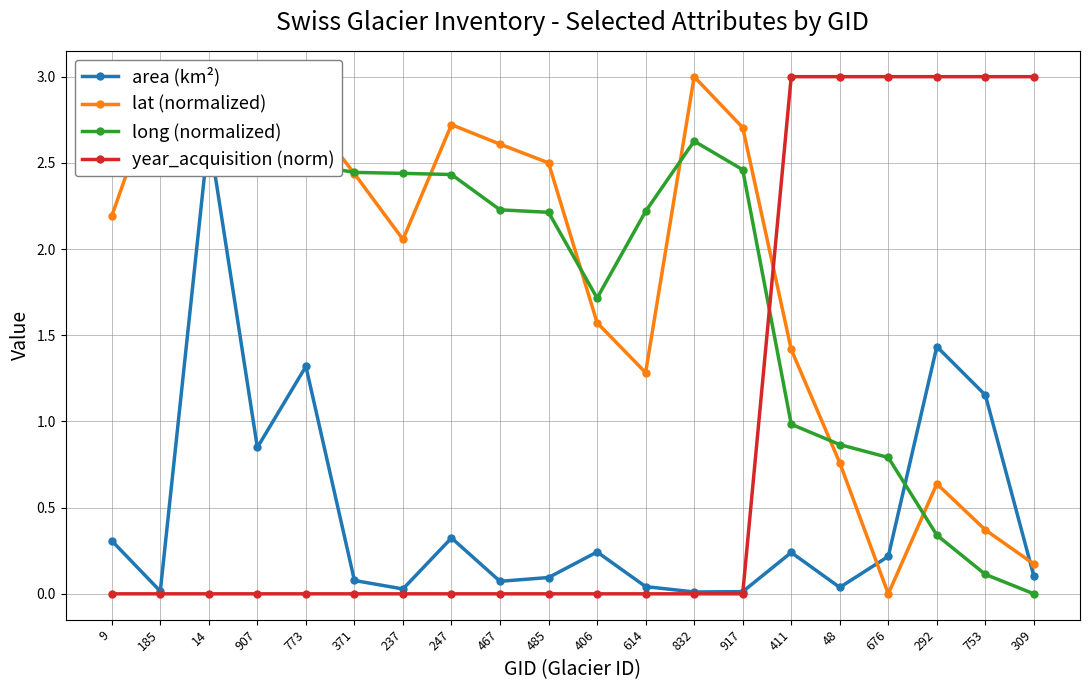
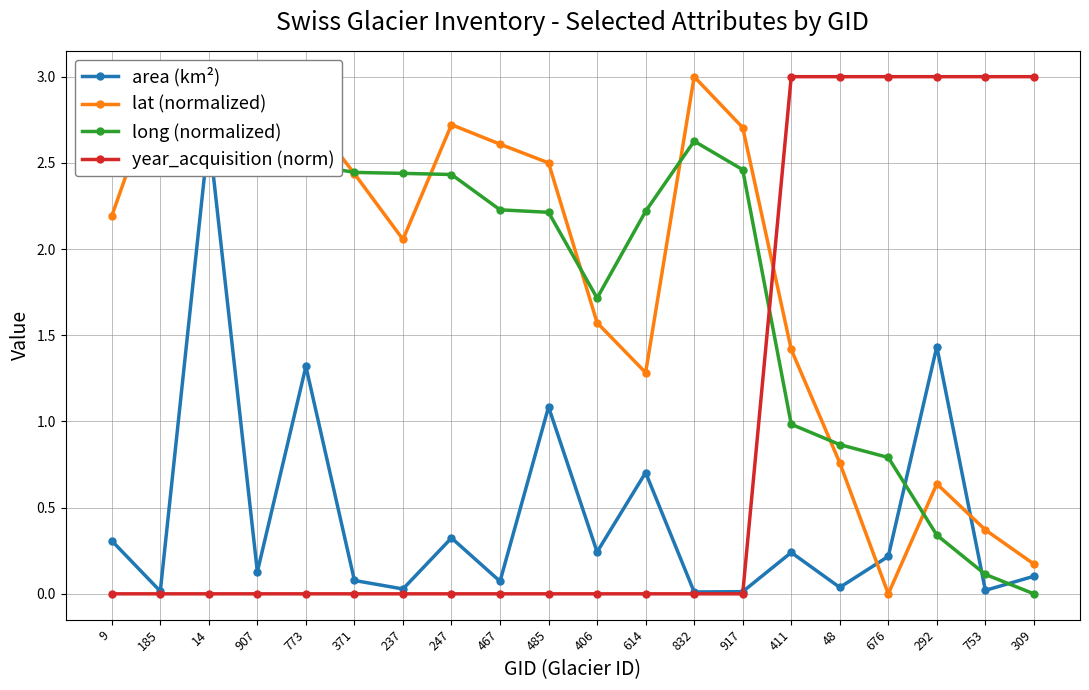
  {
    "area (km²)": {
      "9": 0.31,
      "185": 0.02,
-     "907": 0.85,
+     "907": 0.13,
      "773": 1.32,
      "371": 0.08,
      "237": 0.03,
      "247": 0.32,
      "467": 0.07,
-     "485": 0.09,
+     "485": 1.08,
      "406": 0.24,
-     "614": 0.04,
+     "614": 0.70,
      "411": 0.24,
      "48": 0.04,
      "676": 0.22,
      "292": 1.43,
-     "753": 1.15,
+     "753": 0.02,
      "309": 0.10
    },
    "lat (normalized)": {
      "9": 2.19,
      "237": 2.06,
      "247": 2.72,
      "467": 2.61,
      "485": 2.50,
      "406": 1.57,
      "614": 1.28,
      "832": 3.00,
      "917": 2.70,
      "411": 1.42,
      "48": 0.76,
      "676": 0.00,
      "292": 0.64,
      "753": 0.37,
      "309": 0.17
    },
    "long (normalized)": {
      "237": 2.44,
      "247": 2.43,
      "467": 2.23,
      "485": 2.21,
      "406": 1.72,
      "614": 2.22,
      "832": 2.63,
      "917": 2.46,
      "411": 0.98,
      "48": 0.87,
      "676": 0.79,
      "292": 0.34,
      "753": 0.11,
      "309": 0.00
    },
    "year_acquisition (norm)": {
      "9": 0.00,
      "185": 0.00,
      "14": 0.00,
      "907": 0.00,
      "773": 0.00,
      "371": 0.00,
      "237": 0.00,
      "247": 0.00,
      "467": 0.00,
      "485": 0.00,
      "406": 0.00,
      "614": 0.00,
      "411": 3.00,
      "48": 3.00,
      "676": 3.00,
      "292": 3.00,
      "753": 3.00,
      "309": 3.00
    }
  }
